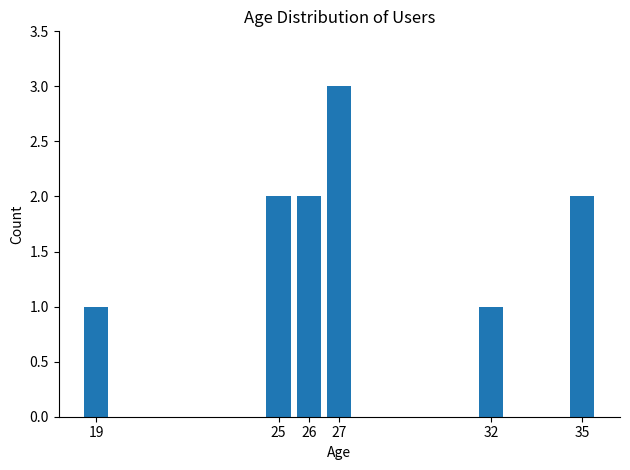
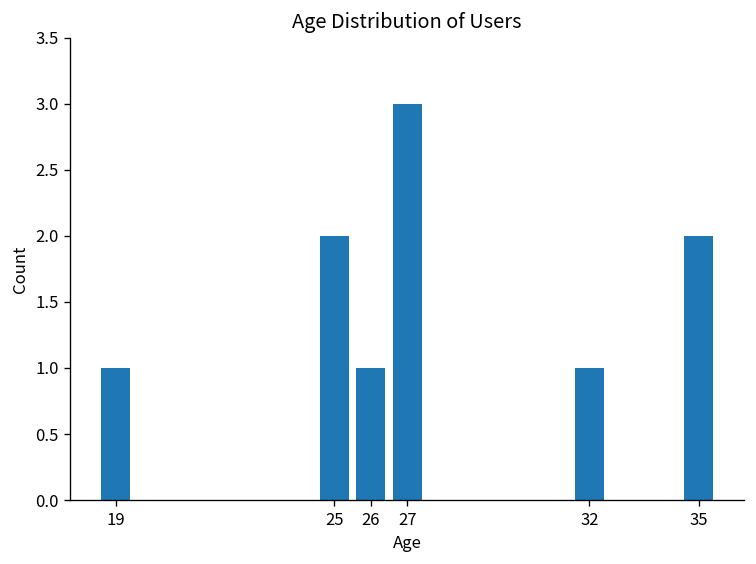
  {
    "19": 1,
    "25": 2,
-   "26": 2,
+   "26": 1,
    "27": 3,
    "32": 1,
    "35": 2
  }
